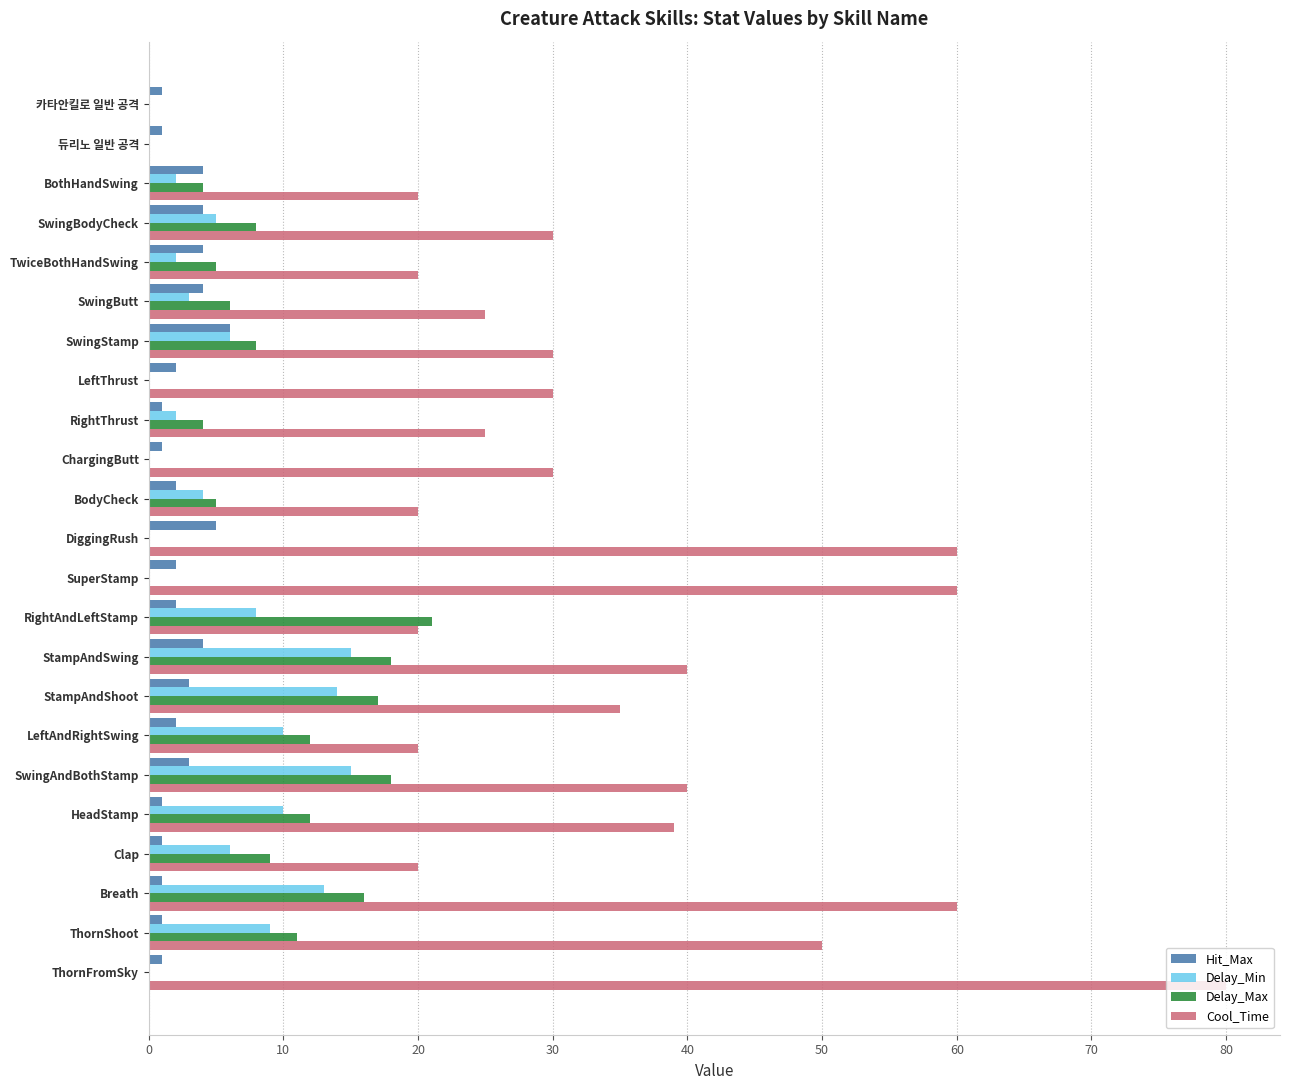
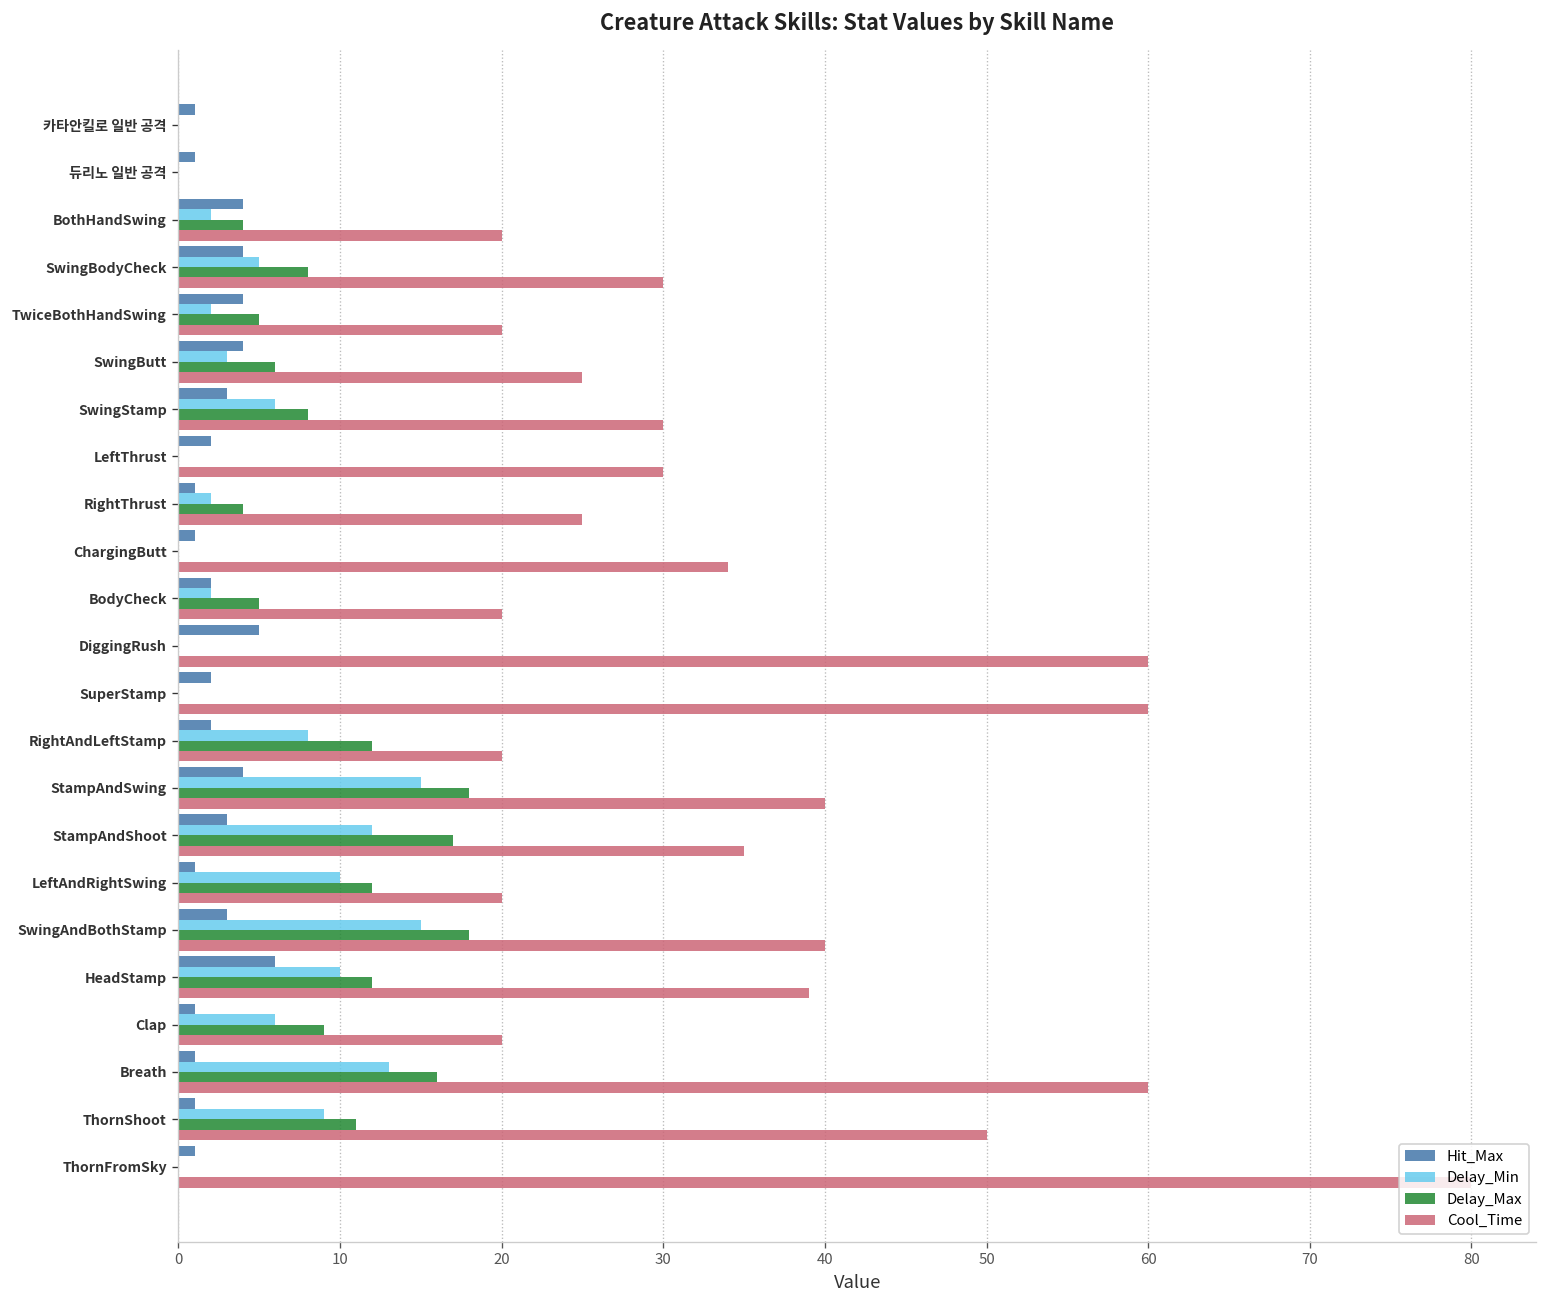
  {
    "Hit_Max": {
      "카타안킬로 일반 공격": 1,
      "듀리노 일반 공격": 1,
      "BothHandSwing": 4,
      "SwingBodyCheck": 4,
      "TwiceBothHandSwing": 4,
      "SwingButt": 4,
-     "SwingStamp": 6,
+     "SwingStamp": 3,
      "LeftThrust": 2,
      "RightThrust": 1,
      "ChargingButt": 1,
      "BodyCheck": 2,
      "DiggingRush": 5,
      "SuperStamp": 2,
      "RightAndLeftStamp": 2,
      "StampAndSwing": 4,
      "StampAndShoot": 3,
-     "LeftAndRightSwing": 2,
+     "LeftAndRightSwing": 1,
      "SwingAndBothStamp": 3,
-     "HeadStamp": 1,
+     "HeadStamp": 6,
      "Clap": 1,
      "Breath": 1,
      "ThornShoot": 1,
      "ThornFromSky": 1
    },
    "Delay_Min": {
      "카타안킬로 일반 공격": 0,
      "듀리노 일반 공격": 0,
      "BothHandSwing": 2,
      "SwingBodyCheck": 5,
      "TwiceBothHandSwing": 2,
      "SwingButt": 3,
      "SwingStamp": 6,
      "LeftThrust": 0,
      "RightThrust": 2,
      "ChargingButt": 0,
-     "BodyCheck": 4,
+     "BodyCheck": 2,
      "DiggingRush": 0,
      "SuperStamp": 0,
      "RightAndLeftStamp": 8,
      "StampAndSwing": 15,
-     "StampAndShoot": 14,
+     "StampAndShoot": 12,
      "LeftAndRightSwing": 10,
      "SwingAndBothStamp": 15,
      "HeadStamp": 10,
      "Clap": 6,
      "Breath": 13,
      "ThornShoot": 9,
      "ThornFromSky": 0
    },
    "Delay_Max": {
      "카타안킬로 일반 공격": 0,
      "듀리노 일반 공격": 0,
      "BothHandSwing": 4,
      "SwingBodyCheck": 8,
      "TwiceBothHandSwing": 5,
      "SwingButt": 6,
      "SwingStamp": 8,
      "LeftThrust": 0,
      "RightThrust": 4,
      "ChargingButt": 0,
      "BodyCheck": 5,
      "DiggingRush": 0,
      "SuperStamp": 0,
-     "RightAndLeftStamp": 21,
+     "RightAndLeftStamp": 12,
      "StampAndSwing": 18,
      "StampAndShoot": 17,
      "LeftAndRightSwing": 12,
      "SwingAndBothStamp": 18,
      "HeadStamp": 12,
      "Clap": 9,
      "Breath": 16,
      "ThornShoot": 11,
      "ThornFromSky": 0
    },
    "Cool_Time": {
      "카타안킬로 일반 공격": 0,
      "듀리노 일반 공격": 0,
      "BothHandSwing": 20,
      "SwingBodyCheck": 30,
      "TwiceBothHandSwing": 20,
      "SwingButt": 25,
      "SwingStamp": 30,
      "LeftThrust": 30,
      "RightThrust": 25,
-     "ChargingButt": 30,
+     "ChargingButt": 34,
      "BodyCheck": 20,
      "DiggingRush": 60,
      "SuperStamp": 60,
      "RightAndLeftStamp": 20,
      "StampAndSwing": 40,
      "StampAndShoot": 35,
      "LeftAndRightSwing": 20,
      "SwingAndBothStamp": 40,
      "HeadStamp": 39,
      "Clap": 20,
      "Breath": 60,
      "ThornShoot": 50
    }
  }
